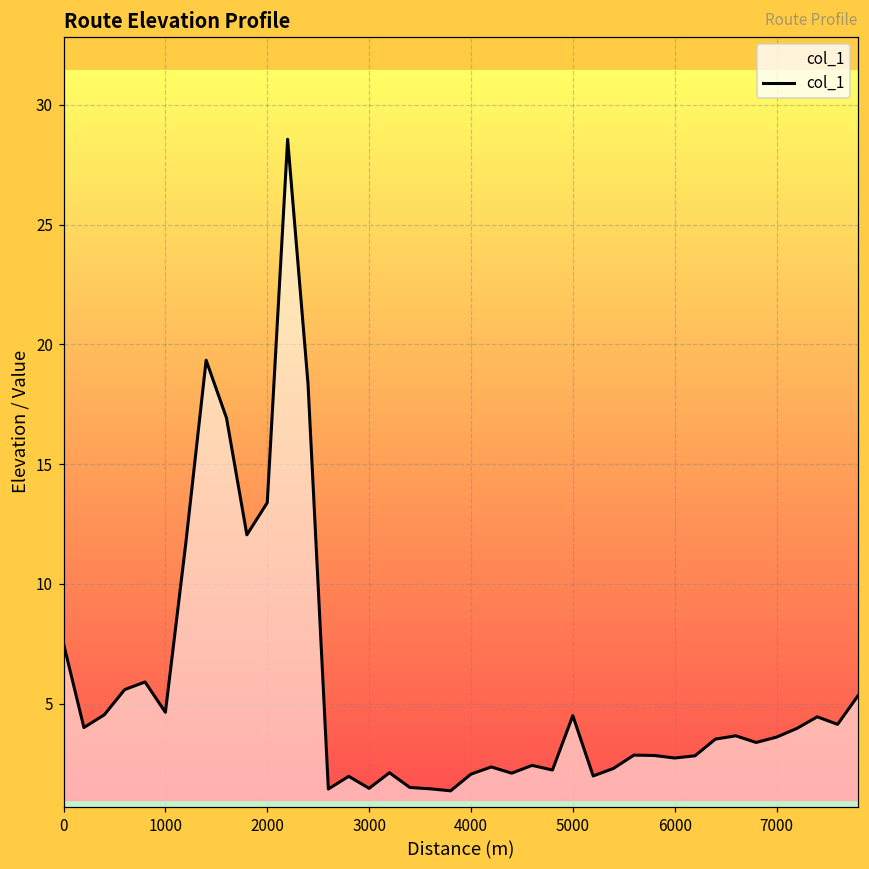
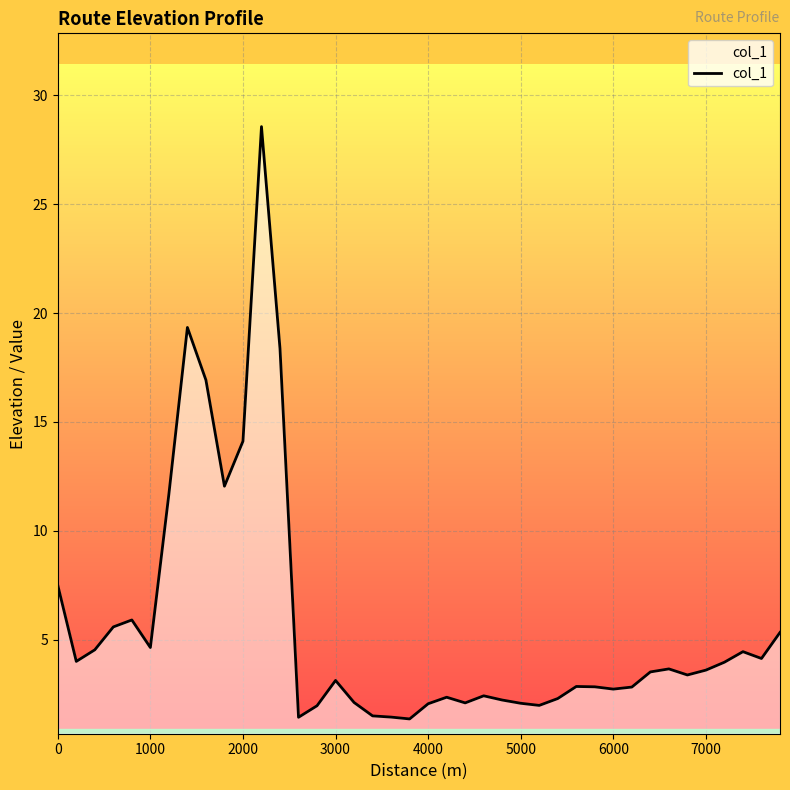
  {
    "0": 7.5,
    "1000": 4.6,
-   "2000": 13.4,
-   "3000": 1.5,
+   "2000": 14.1,
+   "3000": 3.1,
    "4000": 2.1,
-   "5000": 4.5,
+   "5000": 2.1,
    "6000": 2.7,
    "7000": 3.6
  }
